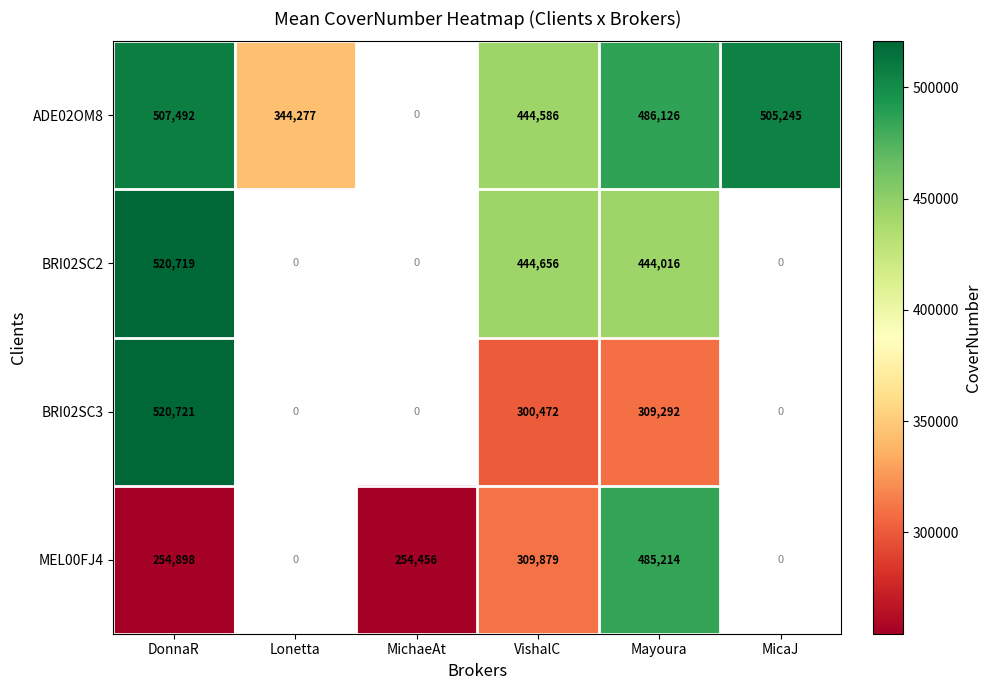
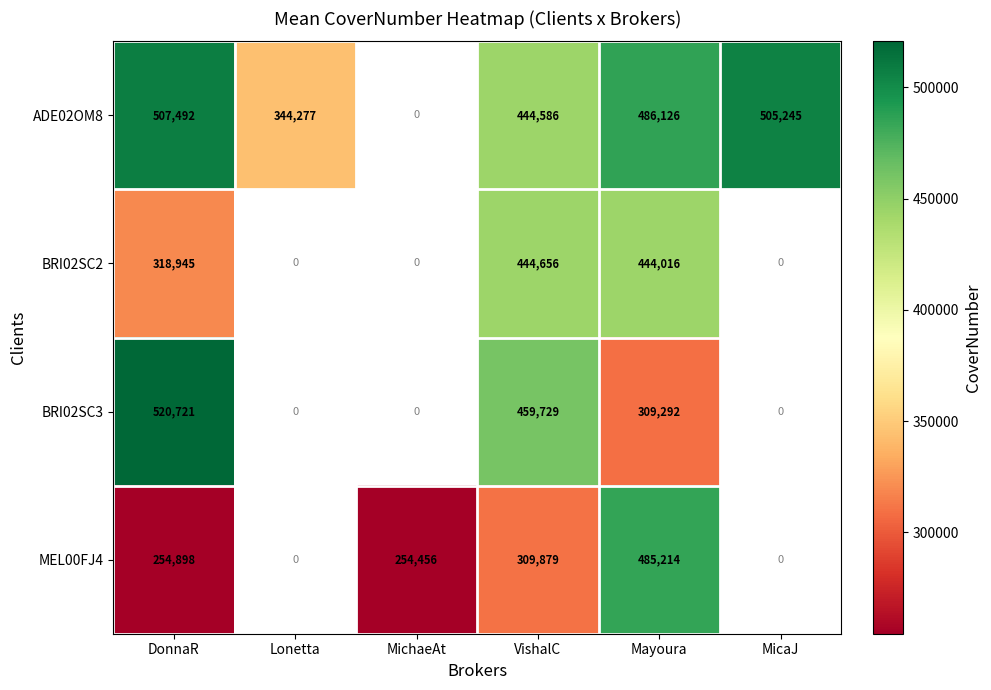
  {
    "ADE02OM8": {
      "DonnaR": "507,492",
      "Lonetta": "344,277",
      "VishalC": "444,586",
      "Mayoura": "486,126",
      "MicaJ": "505,245"
    },
    "BRI02SC2": {
-     "DonnaR": "520,719",
+     "DonnaR": "318,945",
      "VishalC": "444,656",
      "Mayoura": "444,016"
    },
    "BRI02SC3": {
      "DonnaR": "520,721",
-     "VishalC": "300,472",
+     "VishalC": "459,729",
      "Mayoura": "309,292"
    },
    "MEL00FJ4": {
      "DonnaR": "254,898",
      "MichaeAt": "254,456",
      "VishalC": "309,879",
      "Mayoura": "485,214"
    }
  }
